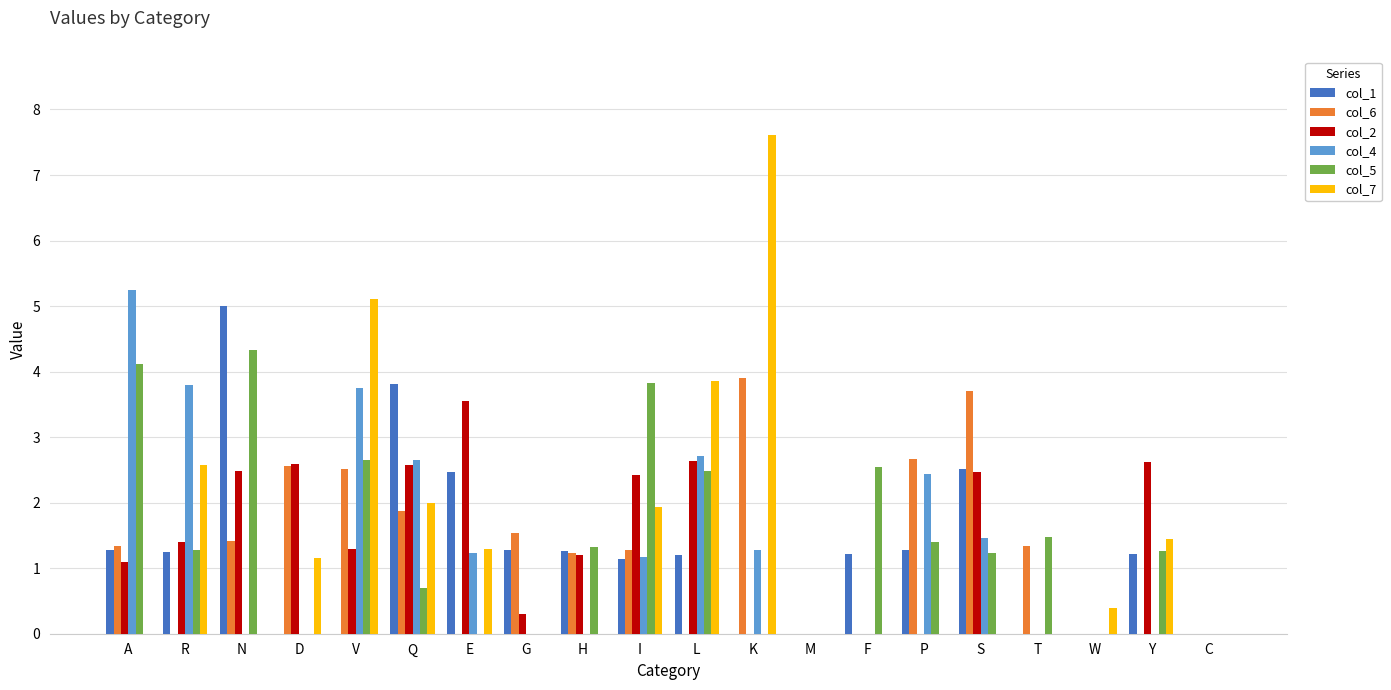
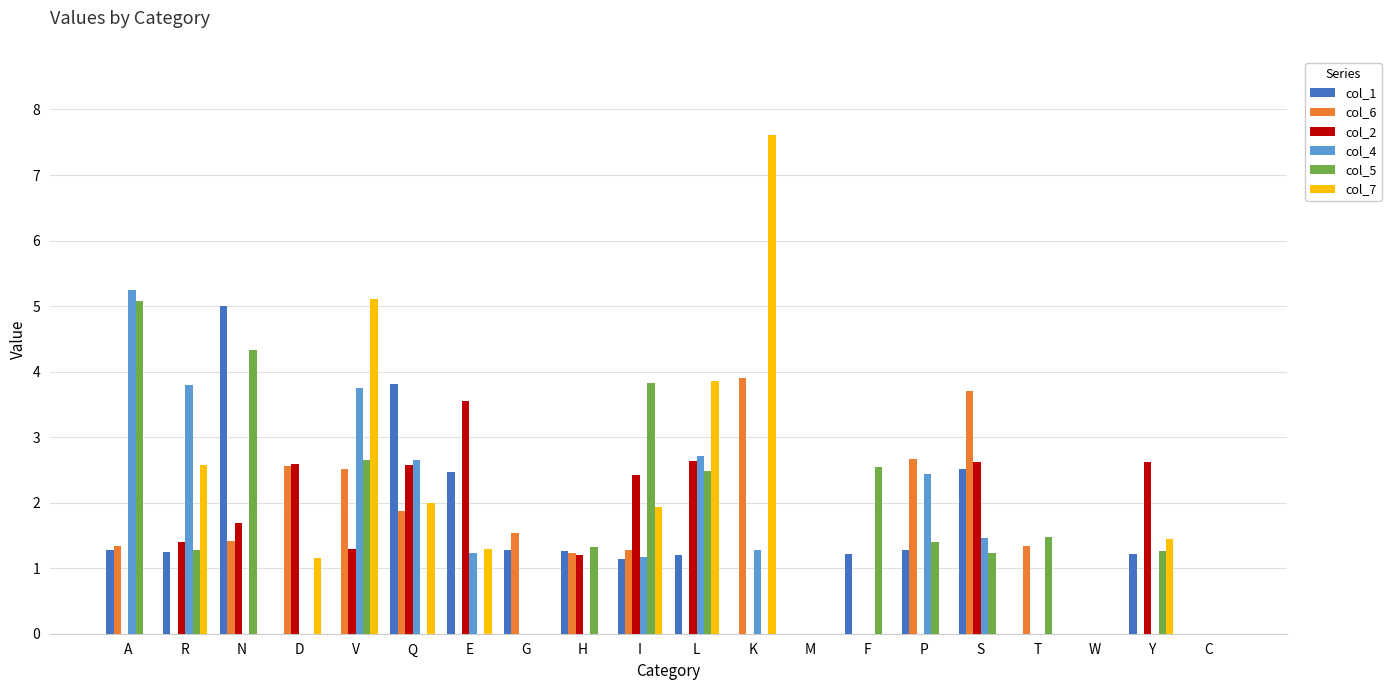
  {
    "col_6": {
      "A": 1.3,
      "R": 0.0,
      "N": 1.4,
      "D": 2.6,
      "V": 2.5,
      "Q": 1.9,
      "E": 0.0,
      "G": 1.5,
      "H": 1.2,
      "I": 1.3,
      "L": 0.0,
      "K": 3.9,
      "M": 0.0,
      "F": 0.0,
      "P": 2.7,
      "S": 3.7,
      "T": 1.3,
      "W": 0.0,
      "Y": 0.0,
      "C": 0.0
    },
    "col_2": {
-     "A": 1.1,
+     "A": 0.0,
      "R": 1.4,
-     "N": 2.5,
+     "N": 1.7,
      "D": 2.6,
      "V": 1.3,
      "Q": 2.6,
      "E": 3.6,
-     "G": 0.3,
+     "G": 0.0,
      "H": 1.2,
      "I": 2.4,
      "L": 2.6,
      "K": 0.0,
      "M": 0.0,
      "F": 0.0,
      "P": 0.0,
-     "S": 2.5,
+     "S": 2.6,
      "T": 0.0,
      "W": 0.0,
      "Y": 2.6,
      "C": 0.0
    },
    "col_5": {
-     "A": 4.1,
+     "A": 5.1,
      "R": 1.3,
      "N": 4.3,
      "D": 0.0,
      "V": 2.7,
-     "Q": 0.7,
+     "Q": 0.0,
      "E": 0.0,
      "G": 0.0,
      "H": 1.3,
      "I": 3.8,
      "L": 2.5,
      "K": 0.0,
      "M": 0.0,
      "F": 2.5,
      "P": 1.4,
      "S": 1.2,
      "T": 1.5,
      "W": 0.0,
      "Y": 1.3,
      "C": 0.0
    },
    "col_7": {
      "A": 0.0,
      "R": 2.6,
      "N": 0.0,
      "D": 1.2,
      "V": 5.1,
      "Q": 2.0,
      "E": 1.3,
      "G": 0.0,
      "H": 0.0,
      "I": 1.9,
      "L": 3.9,
      "K": 7.6,
      "M": 0.0,
      "F": 0.0,
      "P": 0.0,
      "S": 0.0,
      "T": 0.0,
-     "W": 0.4,
+     "W": 0.0,
      "Y": 1.4,
      "C": 0.0
    }
  }
